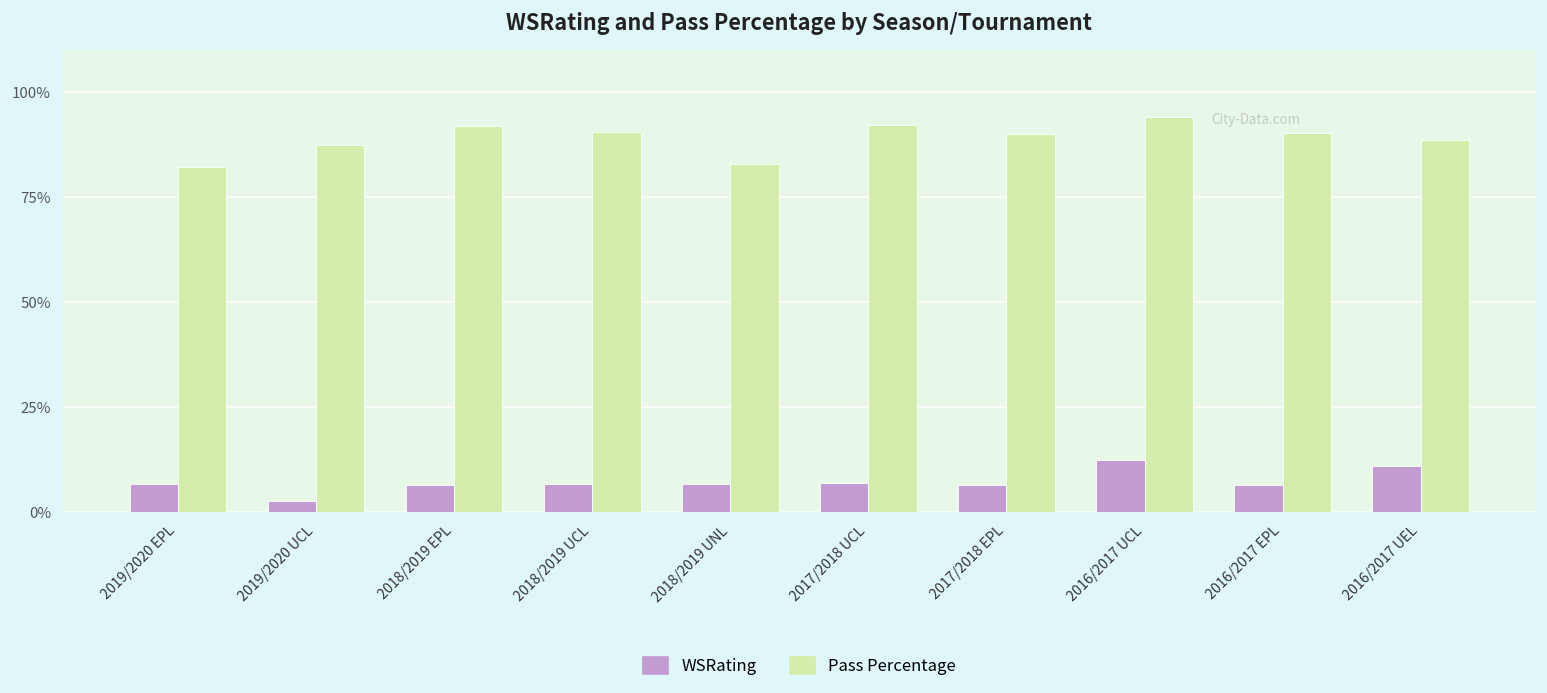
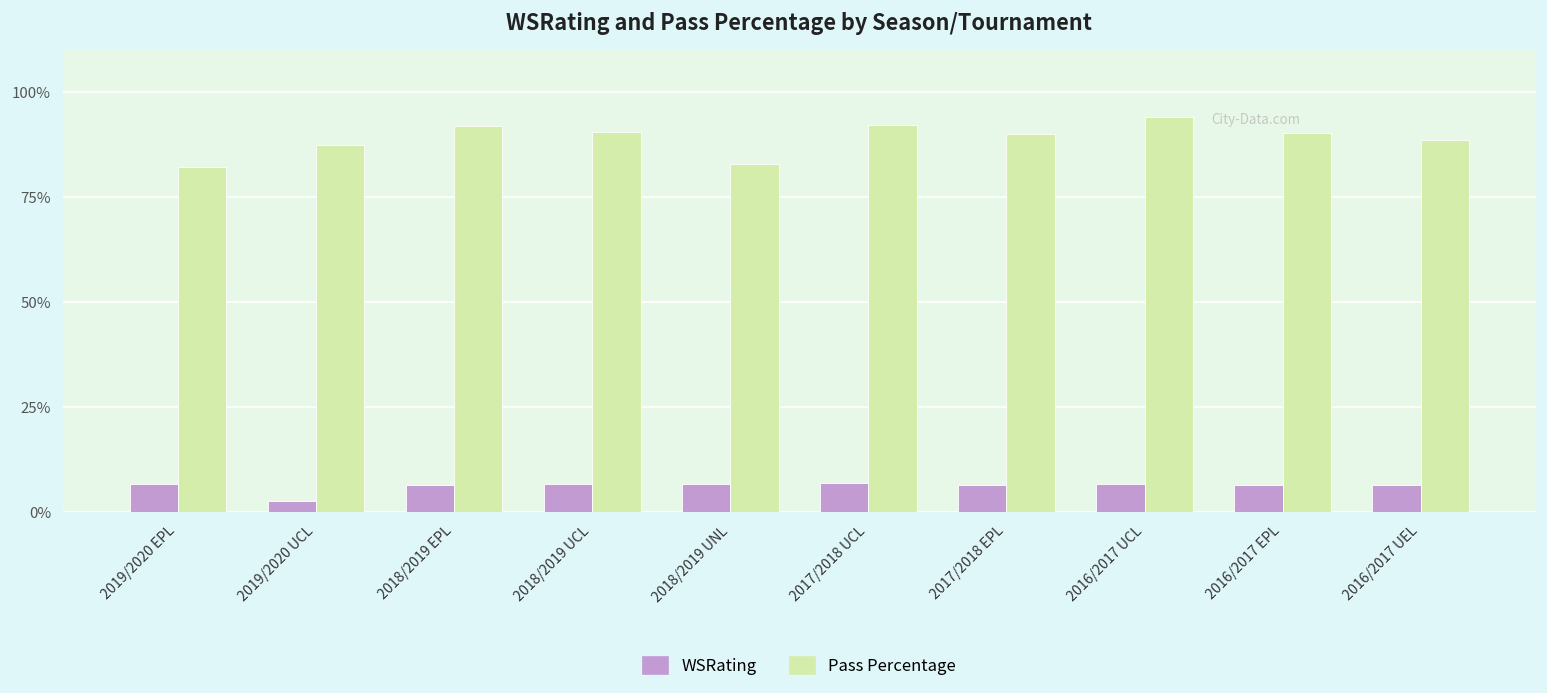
  {
    "WSRating": {
      "2019/2020 EPL": "7%",
      "2019/2020 UCL": "3%",
      "2018/2019 EPL": "7%",
      "2018/2019 UCL": "7%",
      "2018/2019 UNL": "7%",
      "2017/2018 UCL": "7%",
      "2017/2018 EPL": "6%",
-     "2016/2017 UCL": "12%",
+     "2016/2017 UCL": "7%",
      "2016/2017 EPL": "6%",
-     "2016/2017 UEL": "11%"
+     "2016/2017 UEL": "6%"
    },
    "Pass Percentage": {
      "2019/2020 EPL": "82%",
      "2019/2020 UCL": "87%",
      "2018/2019 EPL": "92%",
      "2018/2019 UCL": "90%",
      "2018/2019 UNL": "83%",
      "2017/2018 UCL": "92%",
      "2017/2018 EPL": "90%",
      "2016/2017 UCL": "94%",
      "2016/2017 EPL": "90%",
      "2016/2017 UEL": "89%"
    }
  }
